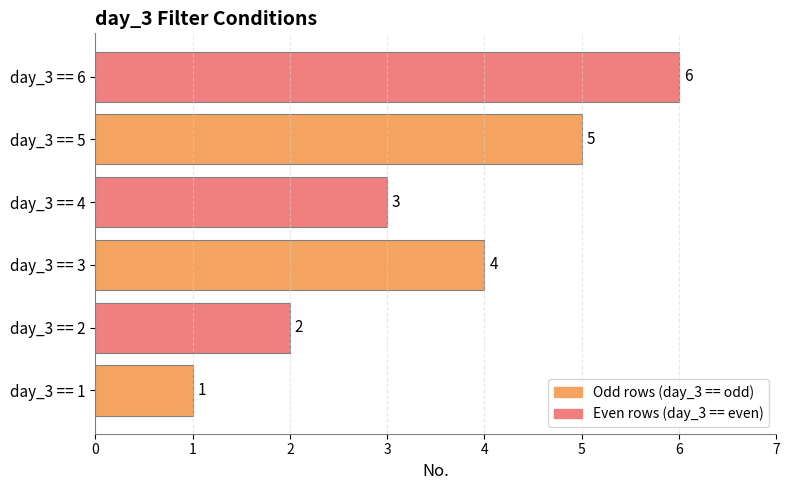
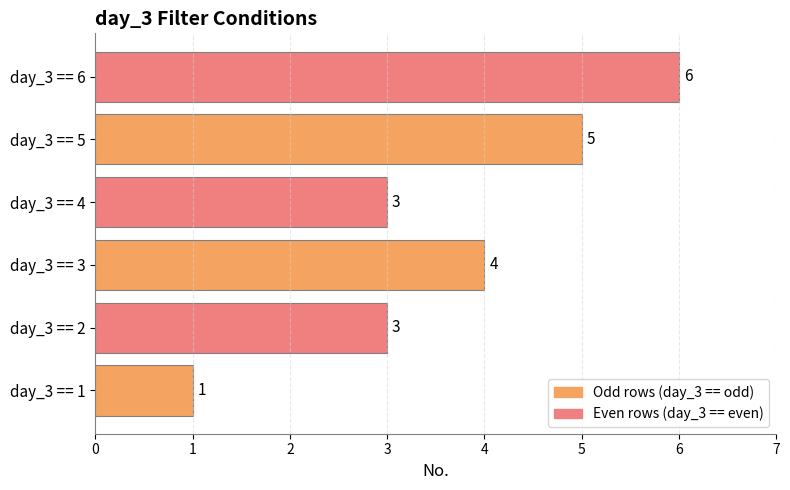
  {
    "day_3 == 6": 6,
    "day_3 == 5": 5,
    "day_3 == 4": 3,
    "day_3 == 3": 4,
-   "day_3 == 2": 2,
+   "day_3 == 2": 3,
    "day_3 == 1": 1
  }
